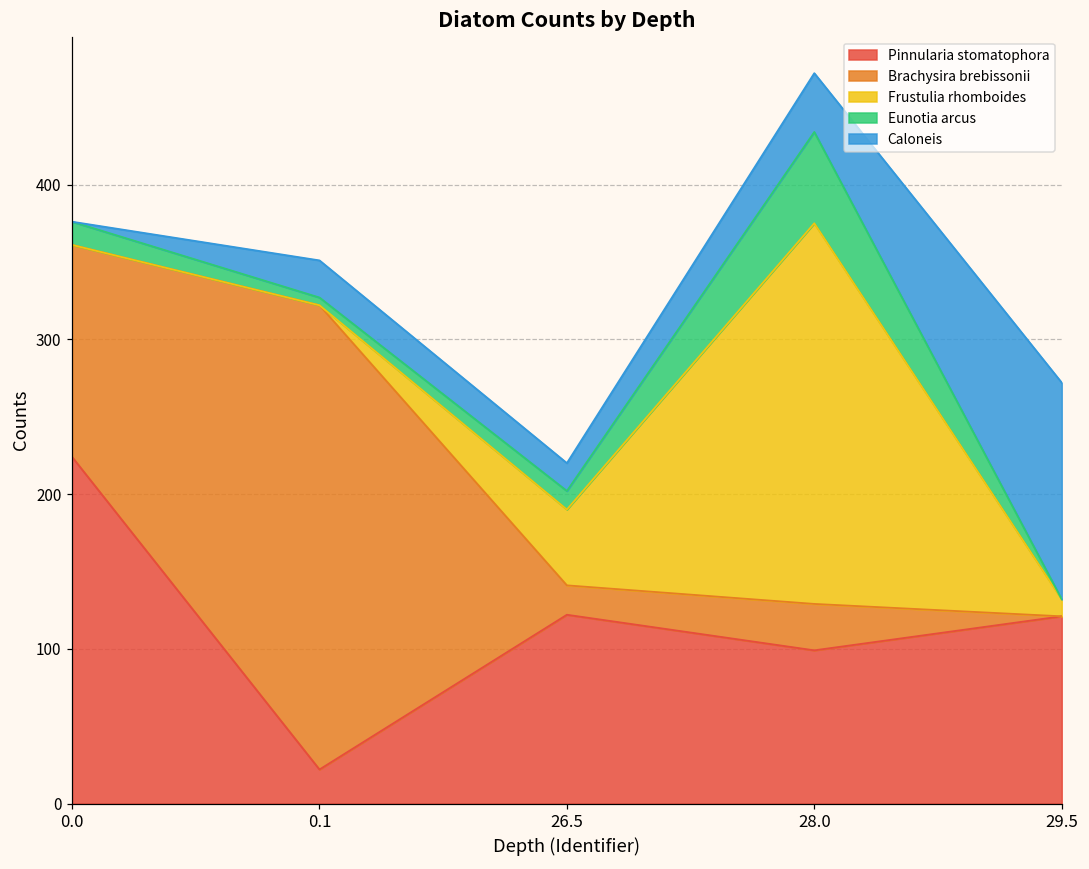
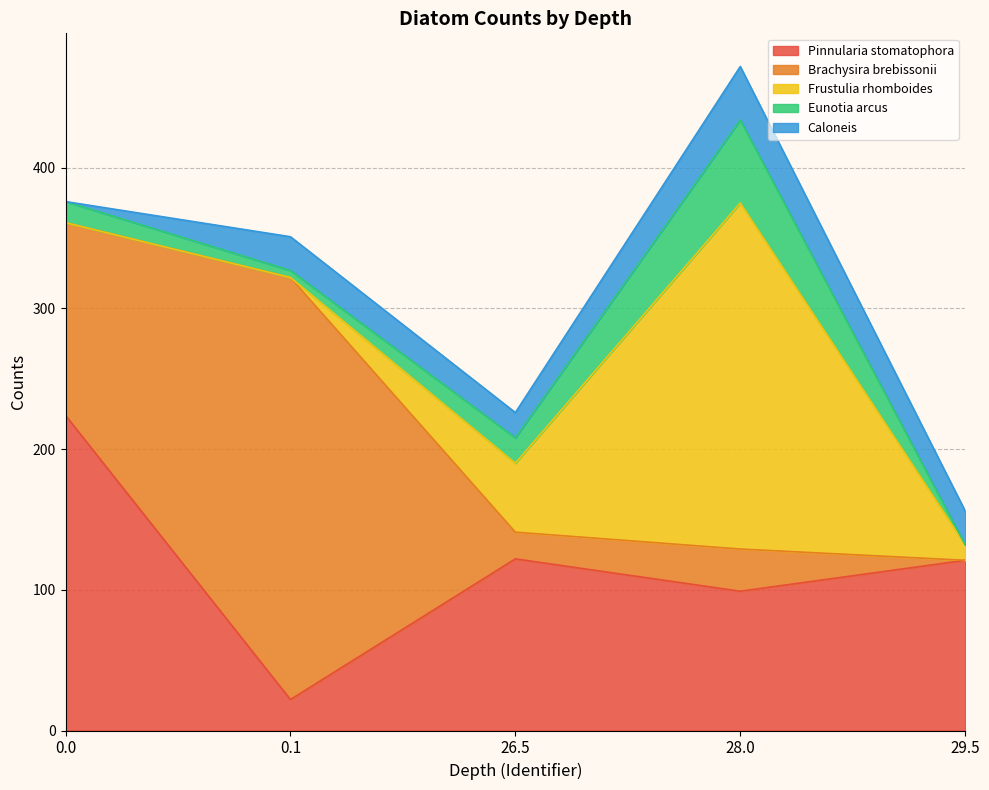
  {
    "Frustulia rhomboides": {
      "26.5": 49,
      "28.0": 246
    },
    "Eunotia arcus": {
      "0.1": 5,
-     "26.5": 12,
+     "26.5": 18,
      "28.0": 59
    },
    "Caloneis": {
      "0.1": 24,
      "26.5": 18,
      "28.0": 38,
-     "29.5": 140
+     "29.5": 24
    }
  }
